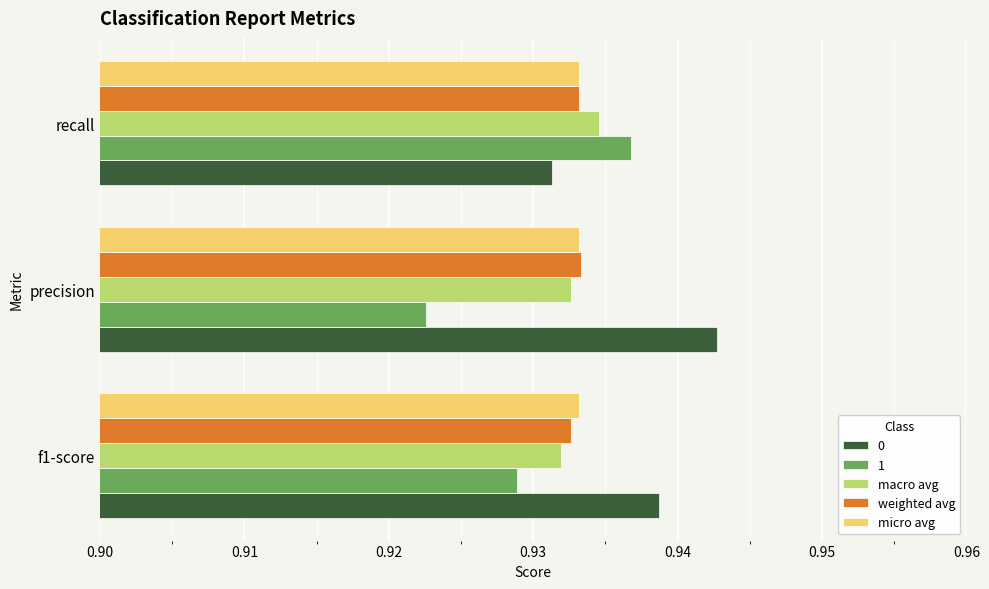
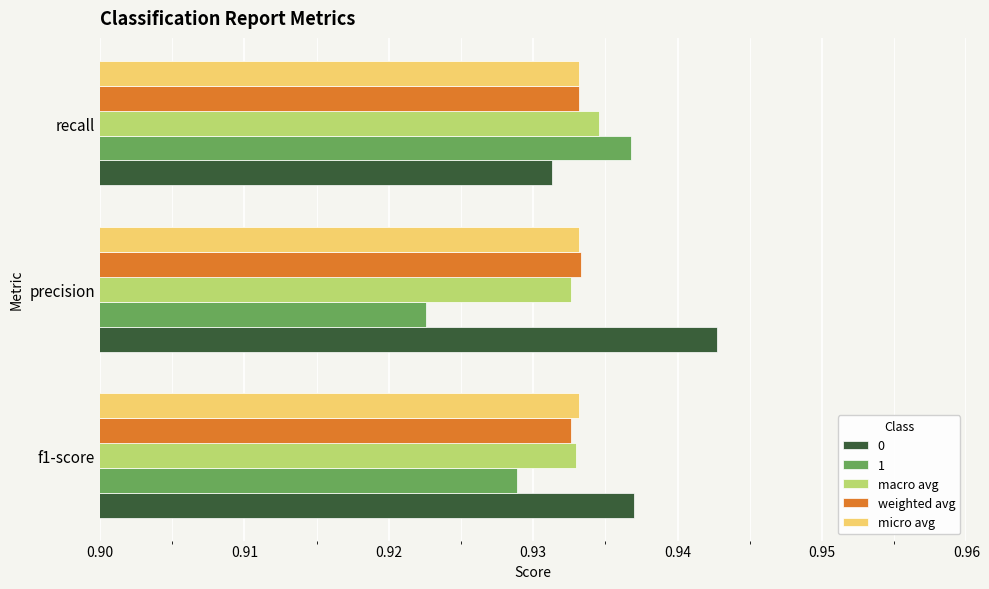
  {
    "0": {
      "recall": 0.9313,
      "precision": 0.9427,
-     "f1-score": 0.9387
+     "f1-score": 0.9370
    },
    "1": {
      "recall": 0.9368,
      "precision": 0.9226,
      "f1-score": 0.9289
    },
    "macro avg": {
      "recall": 0.9345,
      "precision": 0.9326,
-     "f1-score": 0.9319
+     "f1-score": 0.9329
    },
    "weighted avg": {
      "recall": 0.9332,
      "precision": 0.9333,
      "f1-score": 0.9326
    },
    "micro avg": {
      "recall": 0.9332,
      "precision": 0.9332,
      "f1-score": 0.9332
    }
  }
